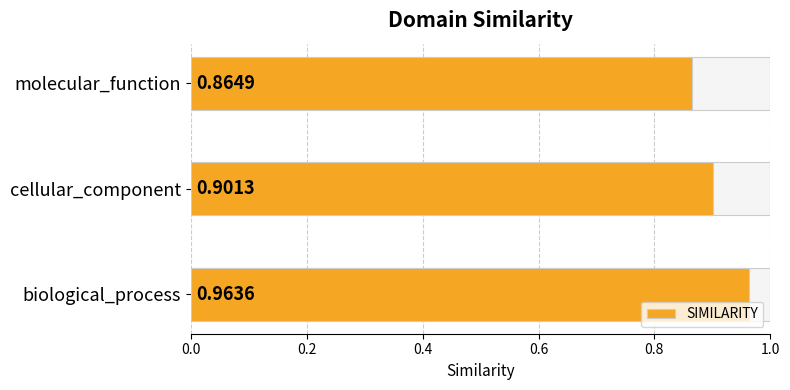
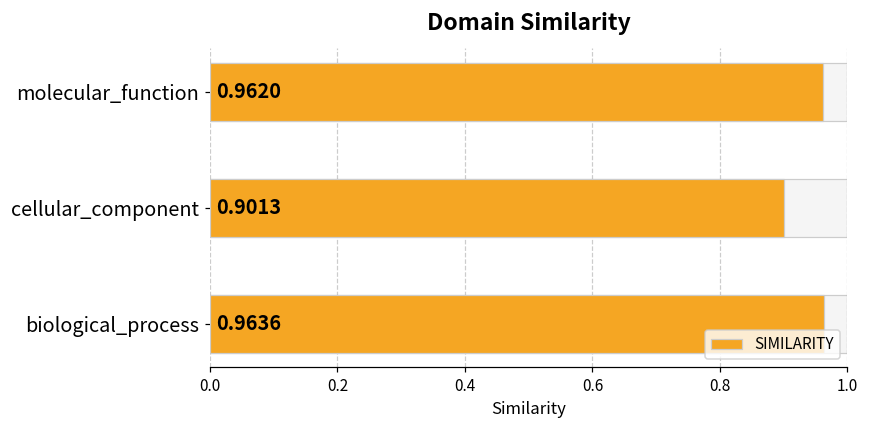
  {
-   "molecular_function": 0.8649,
+   "molecular_function": 0.9620,
    "cellular_component": 0.9013,
    "biological_process": 0.9636
  }
